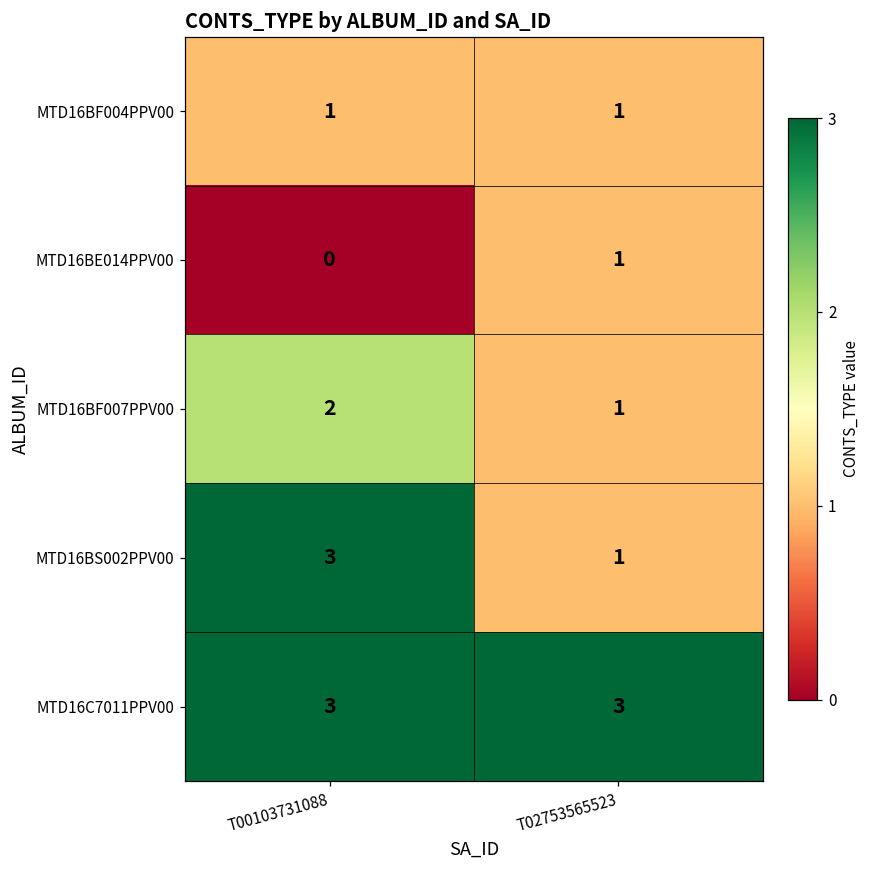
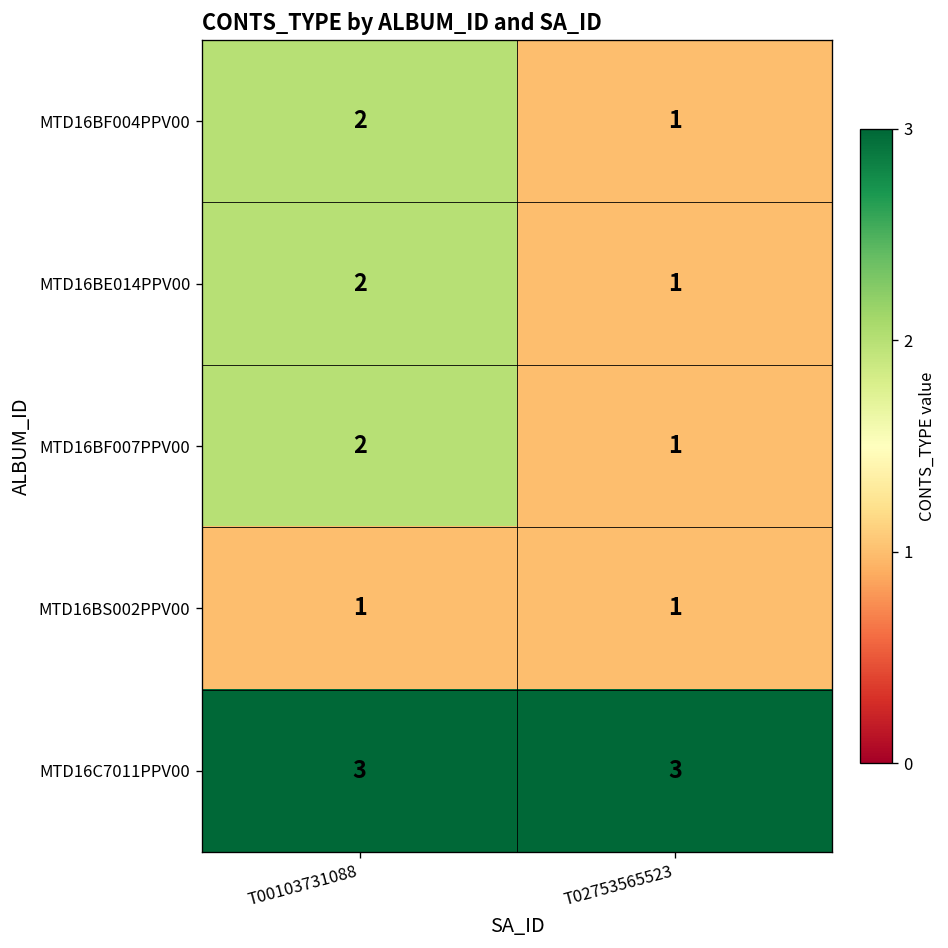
  {
    "MTD16BF004PPV00": {
-     "T00103731088": 1,
+     "T00103731088": 2,
      "T02753565523": 1
    },
    "MTD16BE014PPV00": {
-     "T00103731088": 0,
+     "T00103731088": 2,
      "T02753565523": 1
    },
    "MTD16BF007PPV00": {
      "T00103731088": 2,
      "T02753565523": 1
    },
    "MTD16BS002PPV00": {
-     "T00103731088": 3,
+     "T00103731088": 1,
      "T02753565523": 1
    },
    "MTD16C7011PPV00": {
      "T00103731088": 3,
      "T02753565523": 3
    }
  }
